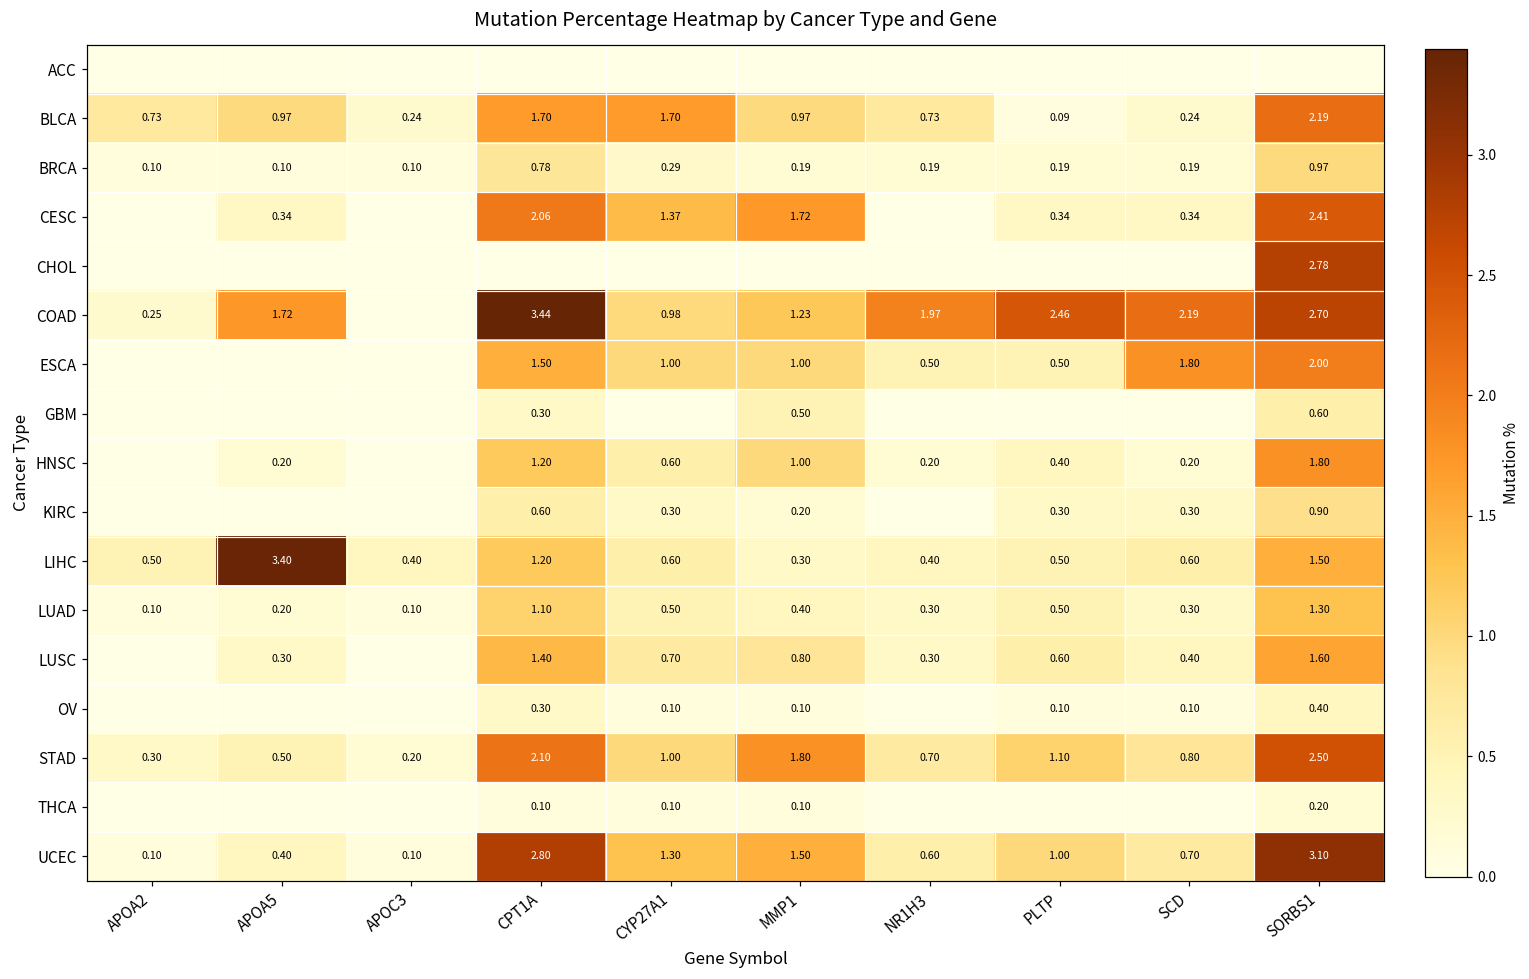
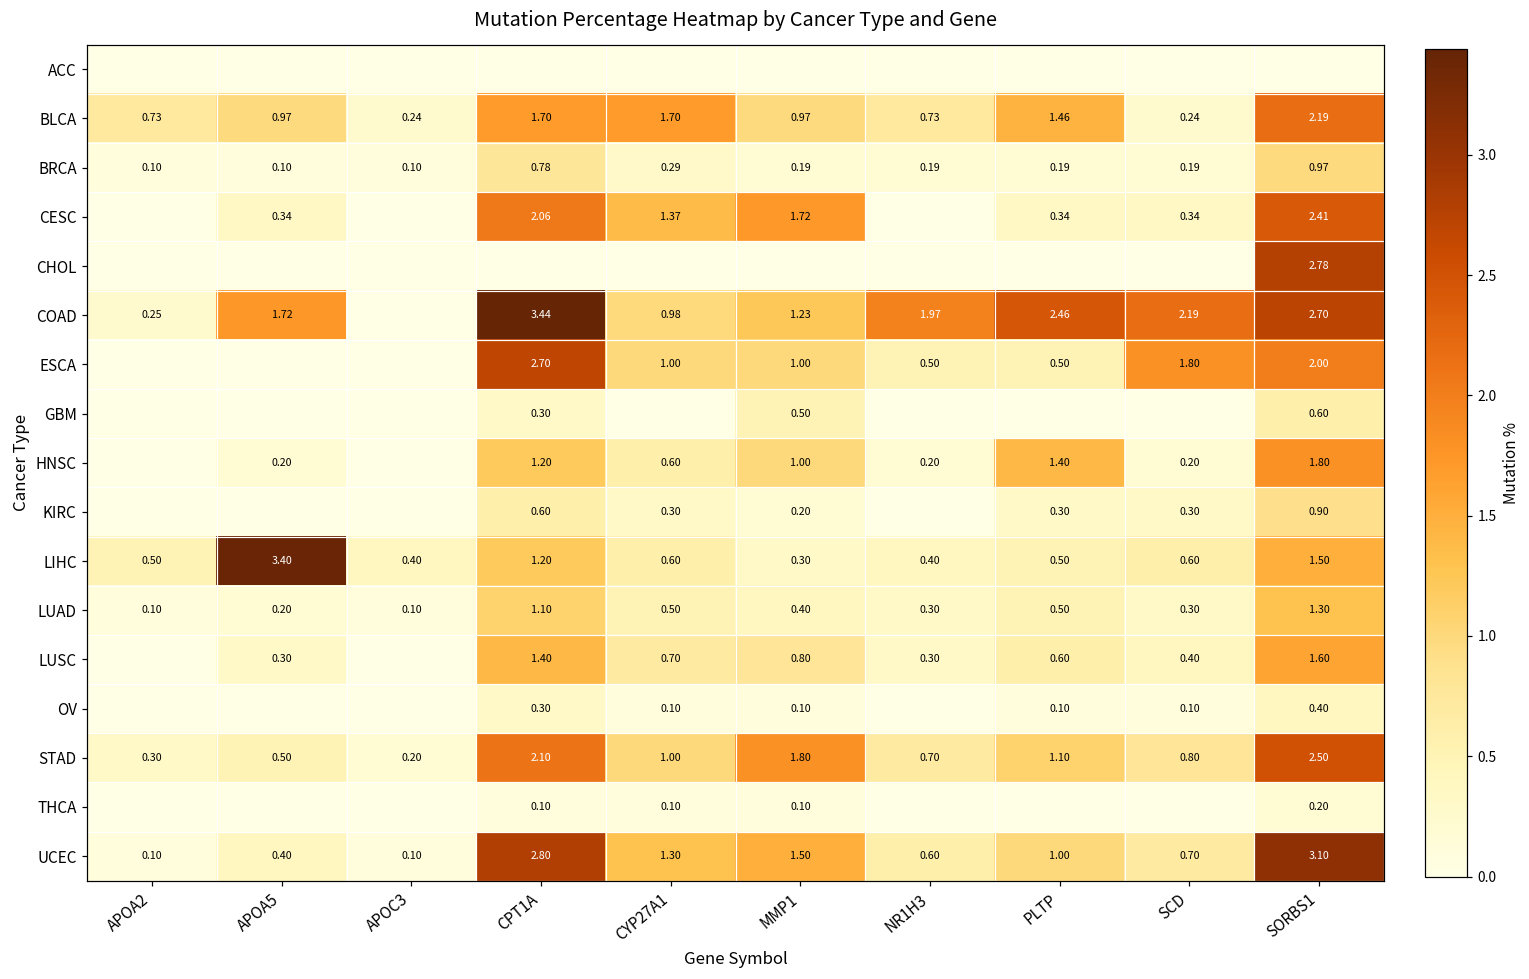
  {
    "BLCA": {
      "APOA2": 0.73,
      "APOA5": 0.97,
      "APOC3": 0.24,
      "CPT1A": 1.70,
      "CYP27A1": 1.70,
      "MMP1": 0.97,
      "NR1H3": 0.73,
-     "PLTP": 0.09,
+     "PLTP": 1.46,
      "SCD": 0.24,
      "SORBS1": 2.19
    },
    "BRCA": {
      "APOA2": 0.10,
      "APOA5": 0.10,
      "APOC3": 0.10,
      "CPT1A": 0.78,
      "CYP27A1": 0.29,
      "MMP1": 0.19,
      "NR1H3": 0.19,
      "PLTP": 0.19,
      "SCD": 0.19,
      "SORBS1": 0.97
    },
    "CESC": {
      "APOA5": 0.34,
      "CPT1A": 2.06,
      "CYP27A1": 1.37,
      "MMP1": 1.72,
      "PLTP": 0.34,
      "SCD": 0.34,
      "SORBS1": 2.41
    },
    "CHOL": {
      "SORBS1": 2.78
    },
    "COAD": {
      "APOA2": 0.25,
      "APOA5": 1.72,
      "CPT1A": 3.44,
      "CYP27A1": 0.98,
      "MMP1": 1.23,
      "NR1H3": 1.97,
      "PLTP": 2.46,
      "SCD": 2.19,
      "SORBS1": 2.70
    },
    "ESCA": {
-     "CPT1A": 1.50,
+     "CPT1A": 2.70,
      "CYP27A1": 1.00,
      "MMP1": 1.00,
      "NR1H3": 0.50,
      "PLTP": 0.50,
      "SCD": 1.80,
      "SORBS1": 2.00
    },
    "GBM": {
      "CPT1A": 0.30,
      "MMP1": 0.50,
      "SORBS1": 0.60
    },
    "HNSC": {
      "APOA5": 0.20,
      "CPT1A": 1.20,
      "CYP27A1": 0.60,
      "MMP1": 1.00,
      "NR1H3": 0.20,
-     "PLTP": 0.40,
+     "PLTP": 1.40,
      "SCD": 0.20,
      "SORBS1": 1.80
    },
    "KIRC": {
      "CPT1A": 0.60,
      "CYP27A1": 0.30,
      "MMP1": 0.20,
      "PLTP": 0.30,
      "SCD": 0.30,
      "SORBS1": 0.90
    },
    "LIHC": {
      "APOA2": 0.50,
      "APOA5": 3.40,
      "APOC3": 0.40,
      "CPT1A": 1.20,
      "CYP27A1": 0.60,
      "MMP1": 0.30,
      "NR1H3": 0.40,
      "PLTP": 0.50,
      "SCD": 0.60,
      "SORBS1": 1.50
    },
    "LUAD": {
      "APOA2": 0.10,
      "APOA5": 0.20,
      "APOC3": 0.10,
      "CPT1A": 1.10,
      "CYP27A1": 0.50,
      "MMP1": 0.40,
      "NR1H3": 0.30,
      "PLTP": 0.50,
      "SCD": 0.30,
      "SORBS1": 1.30
    },
    "LUSC": {
      "APOA5": 0.30,
      "CPT1A": 1.40,
      "CYP27A1": 0.70,
      "MMP1": 0.80,
      "NR1H3": 0.30,
      "PLTP": 0.60,
      "SCD": 0.40,
      "SORBS1": 1.60
    },
    "OV": {
      "CPT1A": 0.30,
      "CYP27A1": 0.10,
      "MMP1": 0.10,
      "PLTP": 0.10,
      "SCD": 0.10,
      "SORBS1": 0.40
    },
    "STAD": {
      "APOA2": 0.30,
      "APOA5": 0.50,
      "APOC3": 0.20,
      "CPT1A": 2.10,
      "CYP27A1": 1.00,
      "MMP1": 1.80,
      "NR1H3": 0.70,
      "PLTP": 1.10,
      "SCD": 0.80,
      "SORBS1": 2.50
    },
    "THCA": {
      "CPT1A": 0.10,
      "CYP27A1": 0.10,
      "MMP1": 0.10,
      "SORBS1": 0.20
    },
    "UCEC": {
      "APOA2": 0.10,
      "APOA5": 0.40,
      "APOC3": 0.10,
      "CPT1A": 2.80,
      "CYP27A1": 1.30,
      "MMP1": 1.50,
      "NR1H3": 0.60,
      "PLTP": 1.00,
      "SCD": 0.70,
      "SORBS1": 3.10
    }
  }
